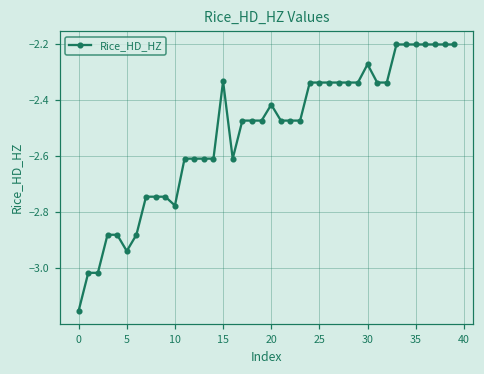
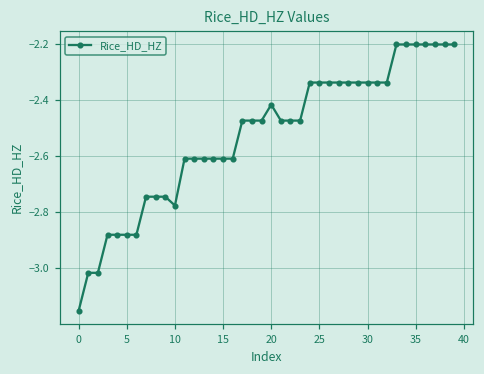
  {
    "0": -3.15,
-   "5": -2.94,
+   "5": -2.88,
    "10": -2.78,
-   "15": -2.33,
+   "15": -2.61,
    "20": -2.42,
    "25": -2.34,
-   "30": -2.27,
+   "30": -2.34,
    "35": -2.20
  }
